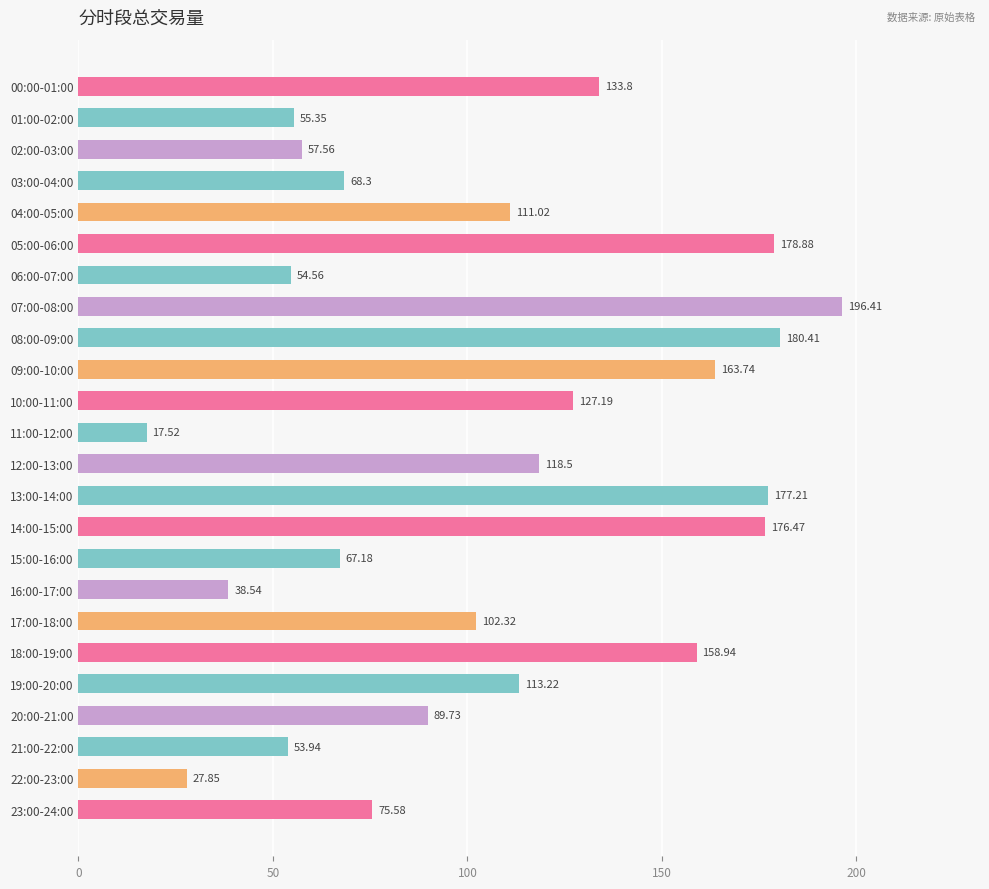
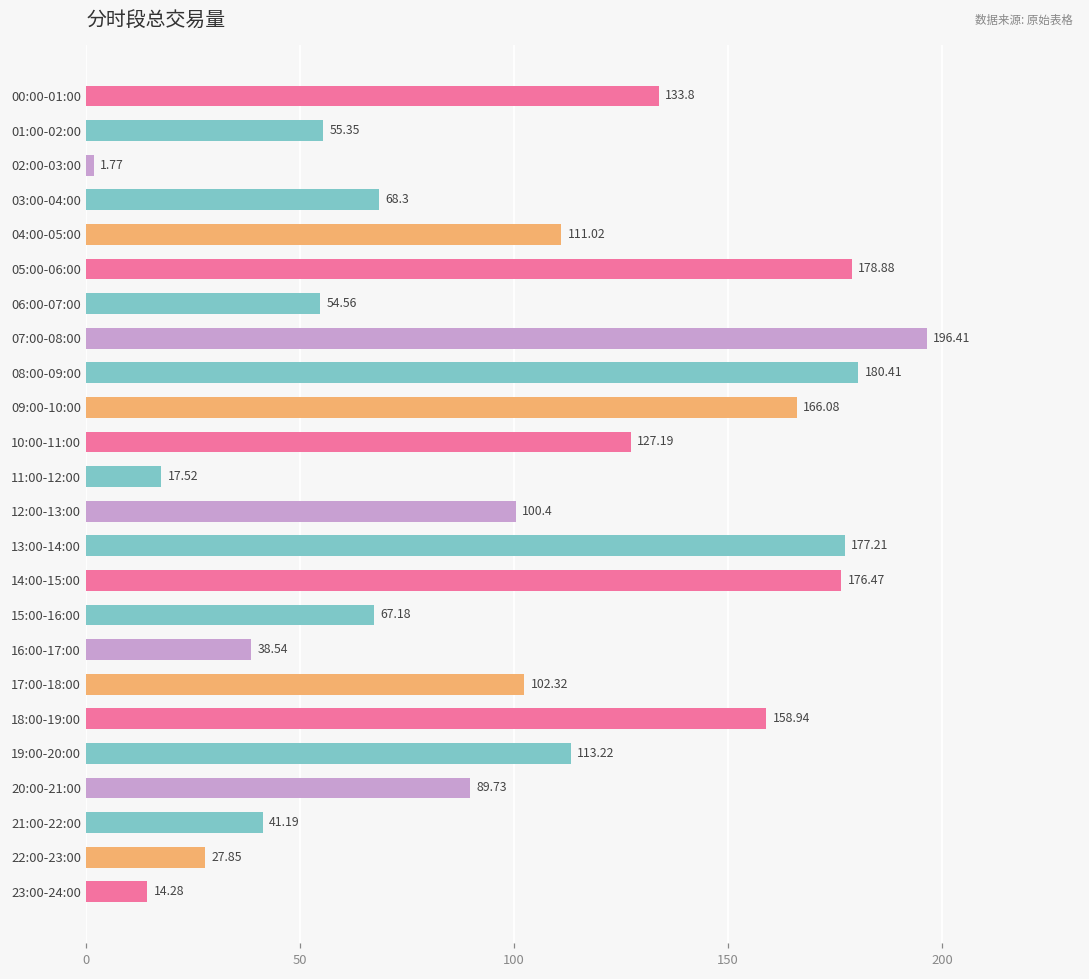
  {
    "00:00-01:00": 133.8,
    "01:00-02:00": 55.35,
-   "02:00-03:00": 57.56,
+   "02:00-03:00": 1.77,
    "03:00-04:00": 68.3,
    "04:00-05:00": 111.02,
    "05:00-06:00": 178.88,
    "06:00-07:00": 54.56,
    "07:00-08:00": 196.41,
    "08:00-09:00": 180.41,
-   "09:00-10:00": 163.74,
+   "09:00-10:00": 166.08,
    "10:00-11:00": 127.19,
    "11:00-12:00": 17.52,
-   "12:00-13:00": 118.5,
+   "12:00-13:00": 100.4,
    "13:00-14:00": 177.21,
    "14:00-15:00": 176.47,
    "15:00-16:00": 67.18,
    "16:00-17:00": 38.54,
    "17:00-18:00": 102.32,
    "18:00-19:00": 158.94,
    "19:00-20:00": 113.22,
    "20:00-21:00": 89.73,
-   "21:00-22:00": 53.94,
+   "21:00-22:00": 41.19,
    "22:00-23:00": 27.85,
-   "23:00-24:00": 75.58
+   "23:00-24:00": 14.28
  }
